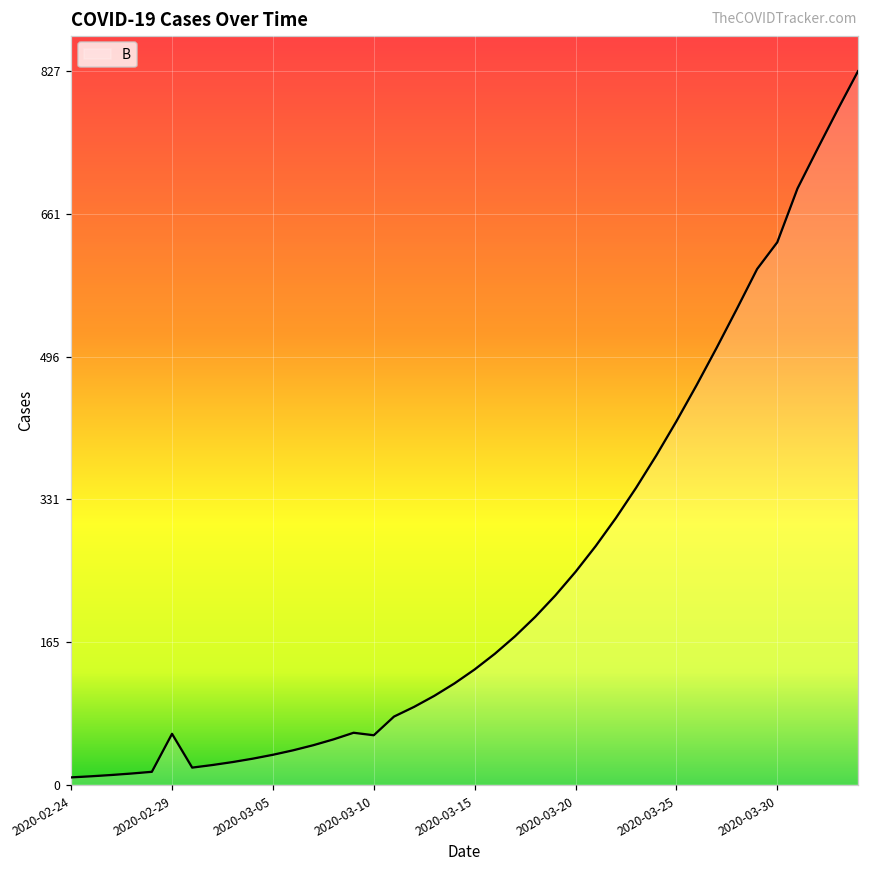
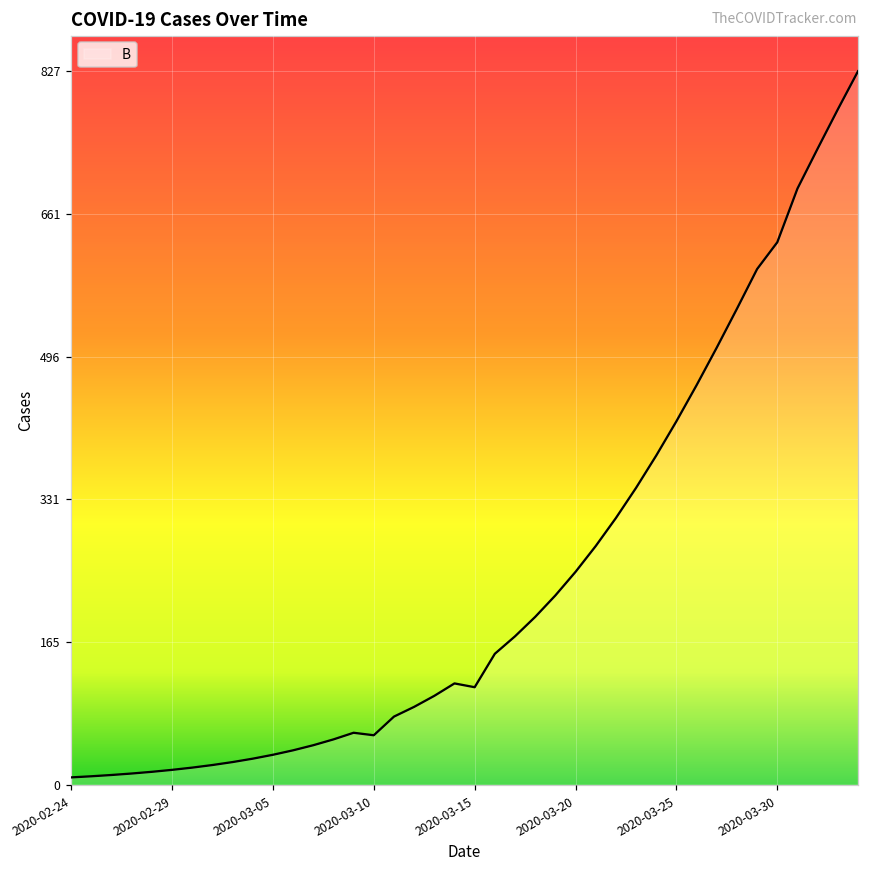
  {
    "2020-02-24": 10,
-   "2020-02-29": 60,
+   "2020-02-29": 20,
    "2020-03-05": 30,
    "2020-03-10": 60,
-   "2020-03-15": 130,
+   "2020-03-15": 110,
    "2020-03-20": 250,
    "2020-03-25": 420,
    "2020-03-30": 630
  }
